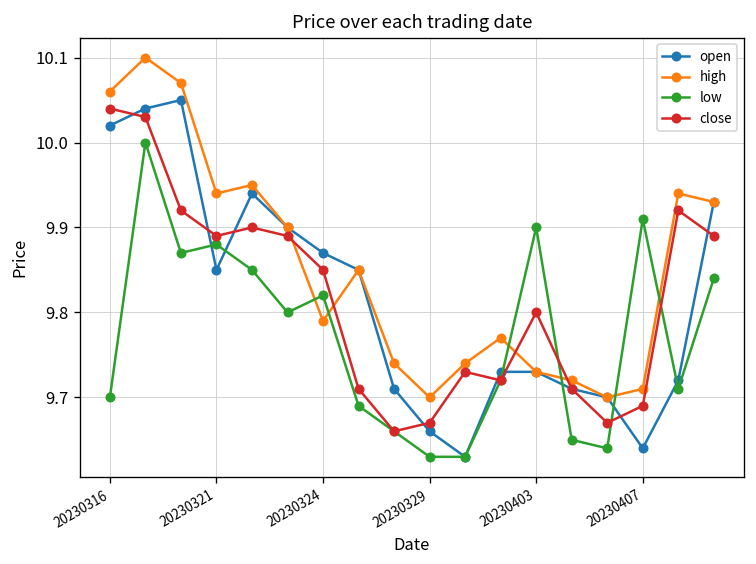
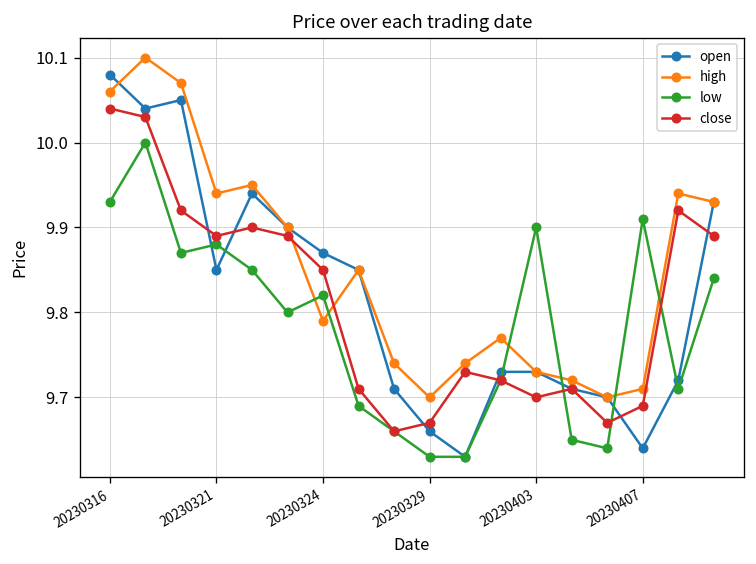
  {
    "open": {
-     "20230316": 10.02,
+     "20230316": 10.08,
      "20230321": 9.85,
      "20230324": 9.87,
      "20230329": 9.66,
      "20230407": 9.64
    },
    "high": {
      "20230316": 10.06,
      "20230321": 9.94,
      "20230324": 9.79,
      "20230329": 9.70,
      "20230407": 9.71
    },
    "low": {
-     "20230316": 9.70,
+     "20230316": 9.93,
      "20230321": 9.88,
      "20230324": 9.82,
      "20230329": 9.63,
      "20230403": 9.90,
      "20230407": 9.91
    },
    "close": {
      "20230316": 10.04,
      "20230321": 9.89,
      "20230324": 9.85,
      "20230329": 9.67,
-     "20230403": 9.8,
+     "20230403": 9.7,
      "20230407": 9.69
    }
  }
